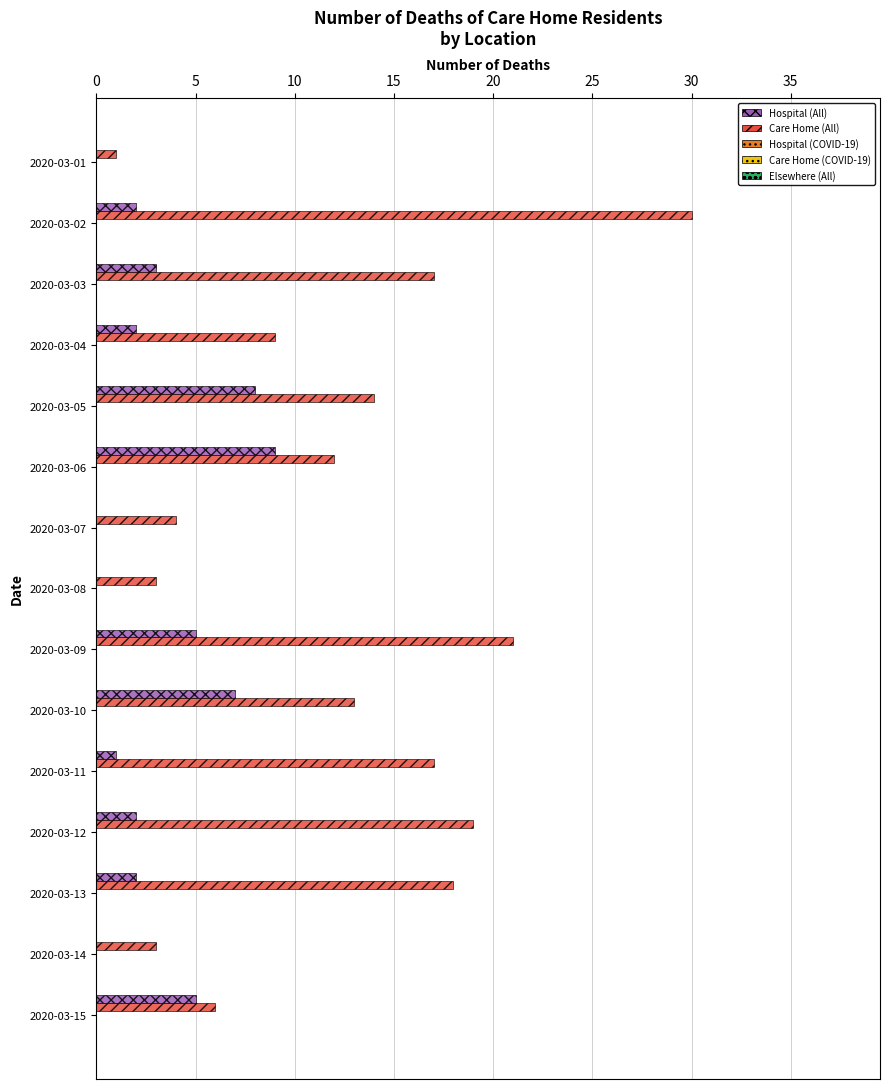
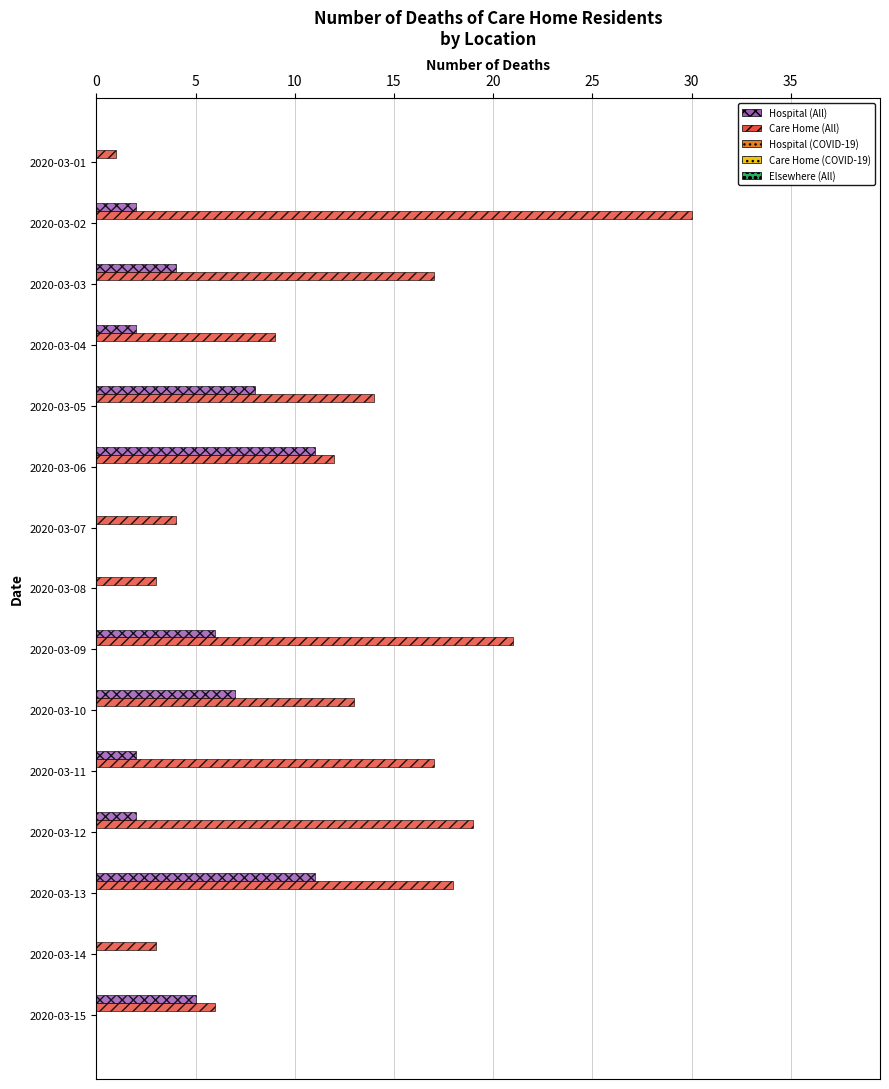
  {
    "Hospital (All)": {
      "2020-03-01": 0,
      "2020-03-02": 2,
-     "2020-03-03": 3,
+     "2020-03-03": 4,
      "2020-03-04": 2,
      "2020-03-05": 8,
-     "2020-03-06": 9,
+     "2020-03-06": 11,
      "2020-03-07": 0,
      "2020-03-08": 0,
-     "2020-03-09": 5,
+     "2020-03-09": 6,
      "2020-03-10": 7,
-     "2020-03-11": 1,
+     "2020-03-11": 2,
      "2020-03-12": 2,
-     "2020-03-13": 2,
+     "2020-03-13": 11,
      "2020-03-14": 0,
      "2020-03-15": 5
    },
    "Care Home (COVID-19)": {
      "2020-03-01": 0,
      "2020-03-02": 0,
      "2020-03-03": 0,
      "2020-03-04": 0,
      "2020-03-05": 0,
      "2020-03-06": 0,
      "2020-03-07": 0,
      "2020-03-08": 0,
      "2020-03-09": 0,
      "2020-03-10": 0,
      "2020-03-11": 0,
      "2020-03-12": 0,
      "2020-03-13": 0,
      "2020-03-14": 0,
      "2020-03-15": 0
    },
    "Elsewhere (All)": {
      "2020-03-01": 0,
      "2020-03-02": 0,
      "2020-03-03": 0,
      "2020-03-04": 0,
      "2020-03-05": 0,
      "2020-03-06": 0,
      "2020-03-07": 0,
      "2020-03-08": 0,
      "2020-03-09": 0,
      "2020-03-10": 0,
      "2020-03-11": 0,
      "2020-03-12": 0,
      "2020-03-13": 0,
      "2020-03-14": 0,
      "2020-03-15": 0
    }
  }
